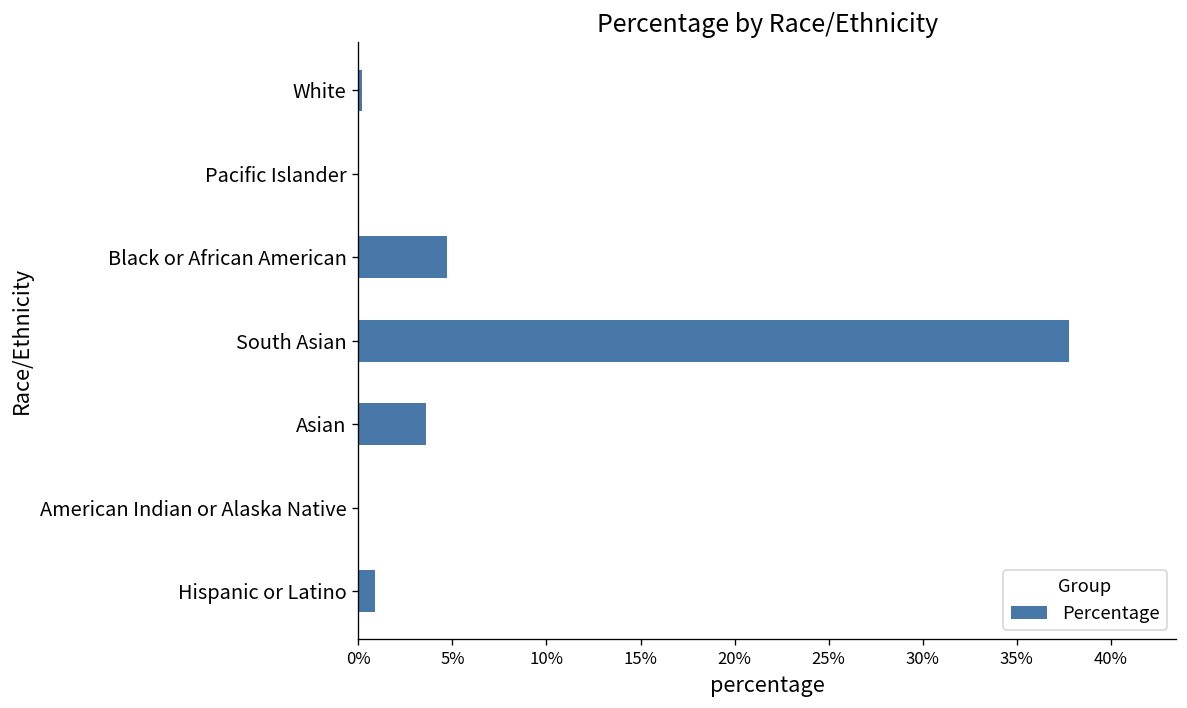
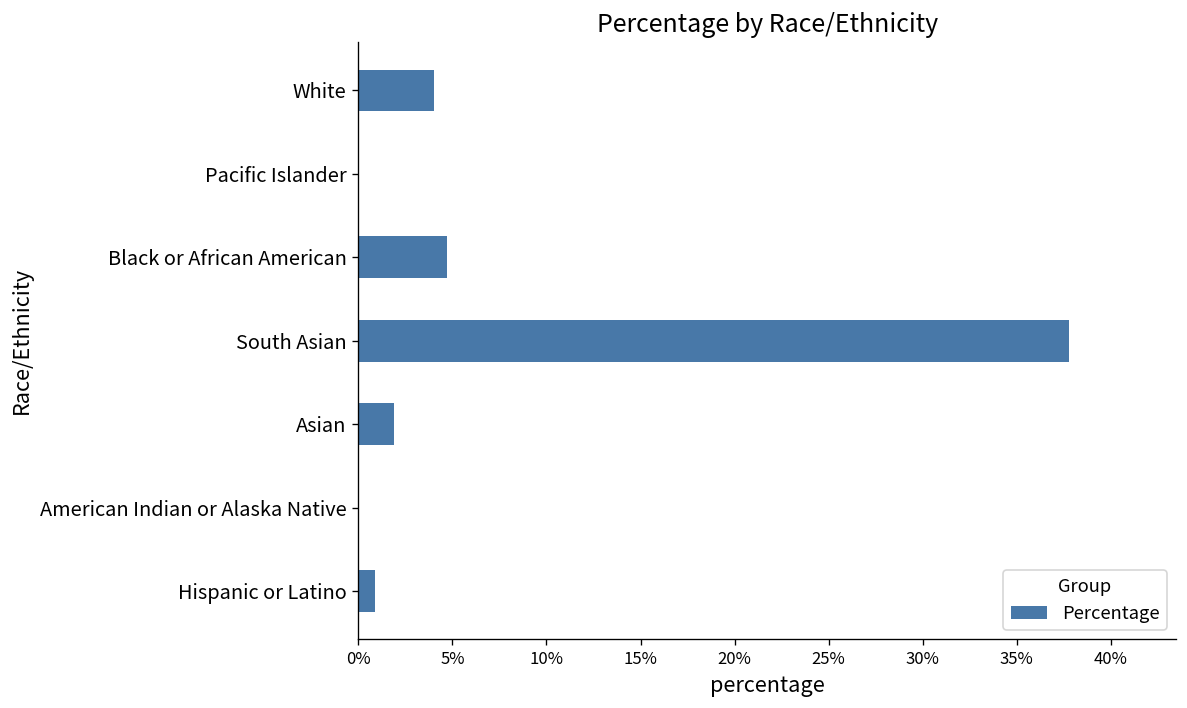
  {
-   "White": "0.2%",
+   "White": "4.0%",
    "Pacific Islander": "0.0%",
    "Black or African American": "4.7%",
    "South Asian": "37.8%",
-   "Asian": "3.6%",
+   "Asian": "1.9%",
    "American Indian or Alaska Native": "0.0%",
    "Hispanic or Latino": "0.9%"
  }
